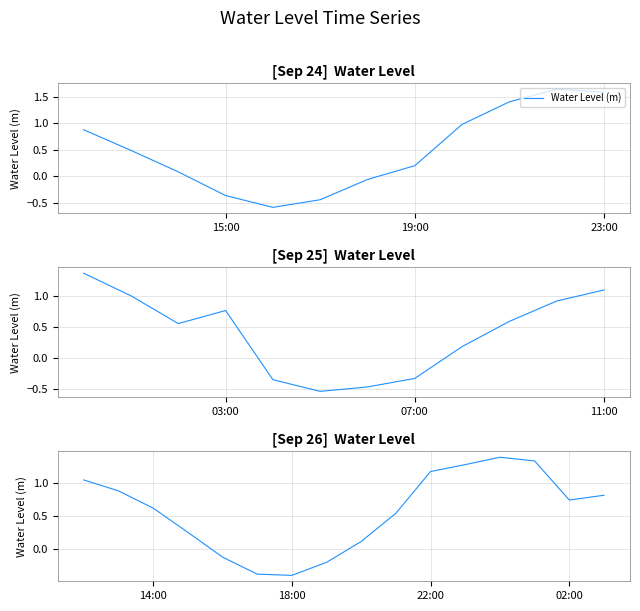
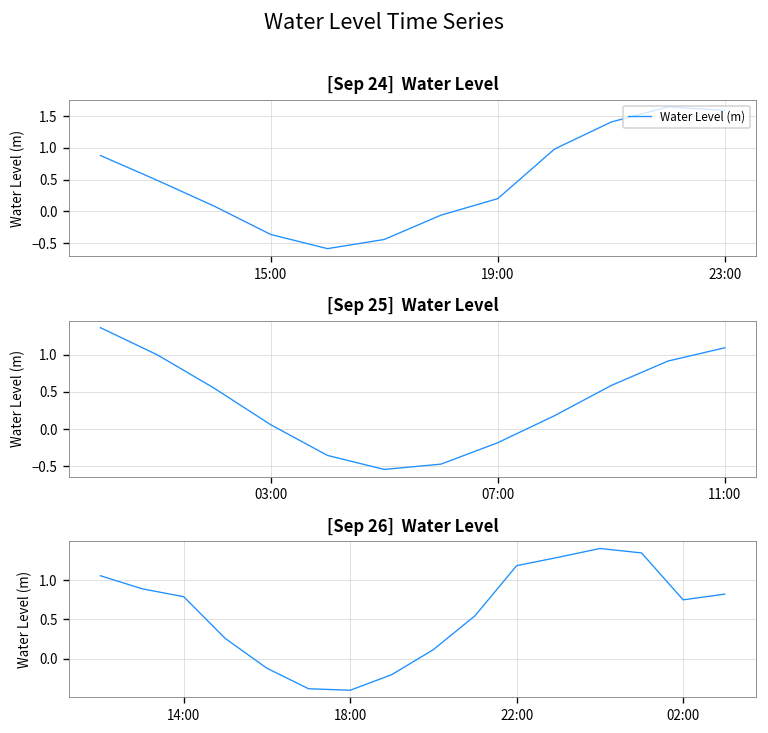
  {
    "[Sep 24] Water Level": {
      "15:00": -0.4,
      "19:00": 0.2
    },
    "[Sep 25] Water Level": {
-     "03:00": 0.8,
-     "07:00": -0.3,
+     "03:00": 0.1,
+     "07:00": -0.2,
      "11:00": 1.1
    },
    "[Sep 26] Water Level": {
-     "14:00": 0.6,
+     "14:00": 0.8,
      "18:00": -0.4,
      "22:00": 1.2,
      "02:00": 0.7
    }
  }
